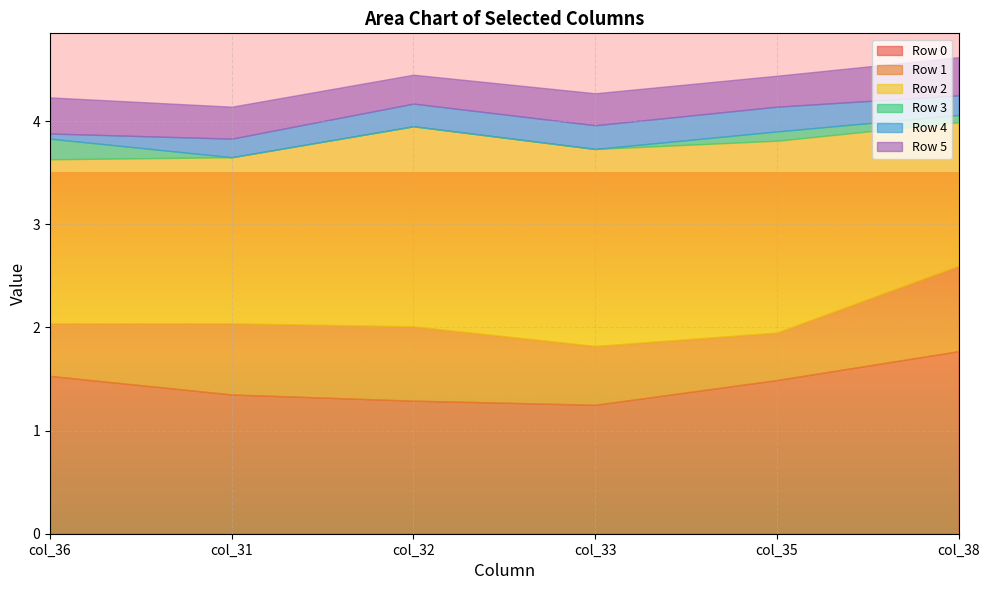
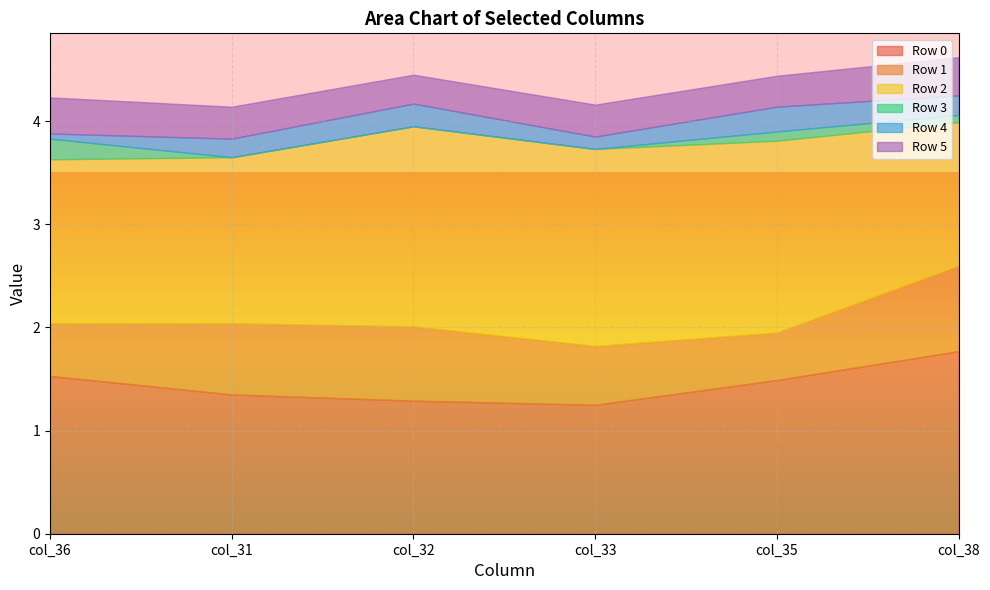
  {
    "Row 2": {
      "col_36": 1.59,
      "col_35": 1.86,
      "col_38": 1.39
    },
    "Row 3": {
      "col_36": 0.20,
      "col_35": 0.09,
      "col_38": 0.07
    },
    "Row 4": {
      "col_36": 0.05,
      "col_31": 0.18,
      "col_32": 0.22,
-     "col_33": 0.23,
+     "col_33": 0.12,
      "col_35": 0.24,
      "col_38": 0.19
    },
    "Row 5": {
      "col_36": 0.35,
      "col_31": 0.31,
      "col_32": 0.28,
      "col_33": 0.31,
      "col_35": 0.30,
      "col_38": 0.37
    }
  }
